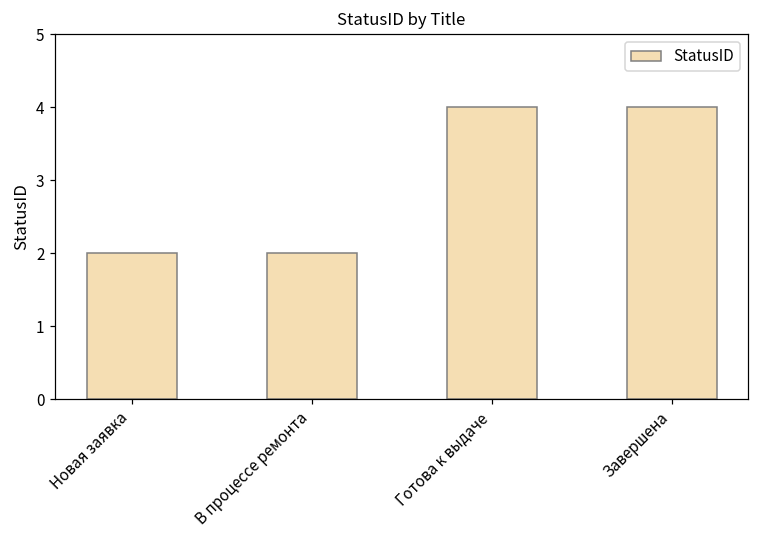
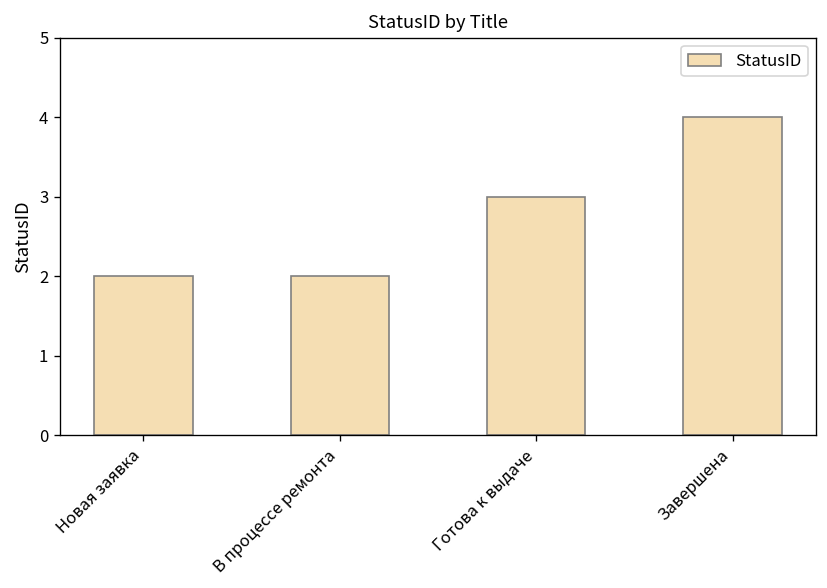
  {
    "Новая заявка": 2,
    "В процессе ремонта": 2,
-   "Готова к выдаче": 4,
+   "Готова к выдаче": 3,
    "Завершена": 4
  }
